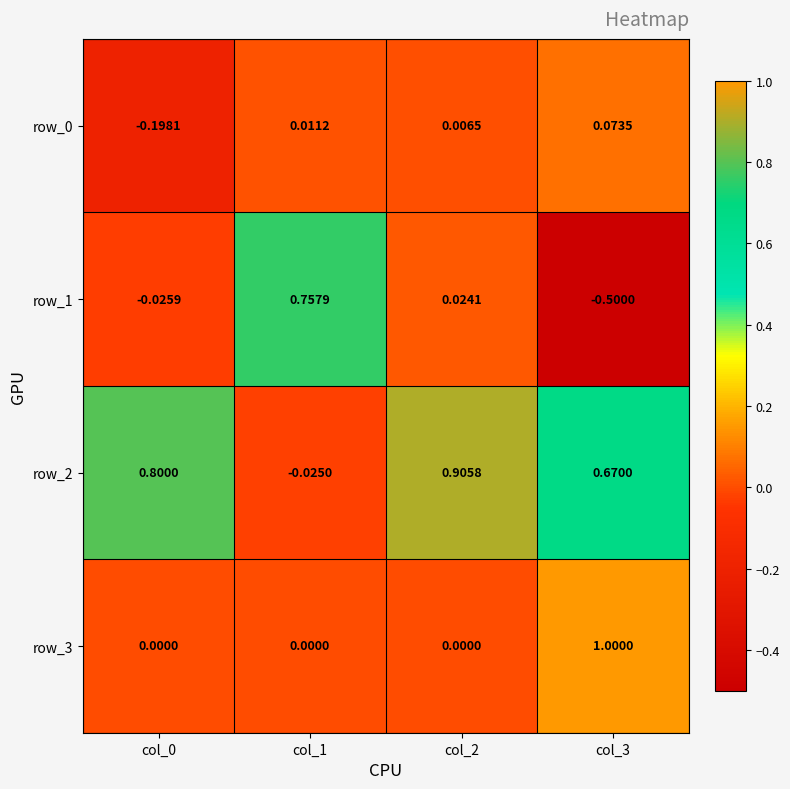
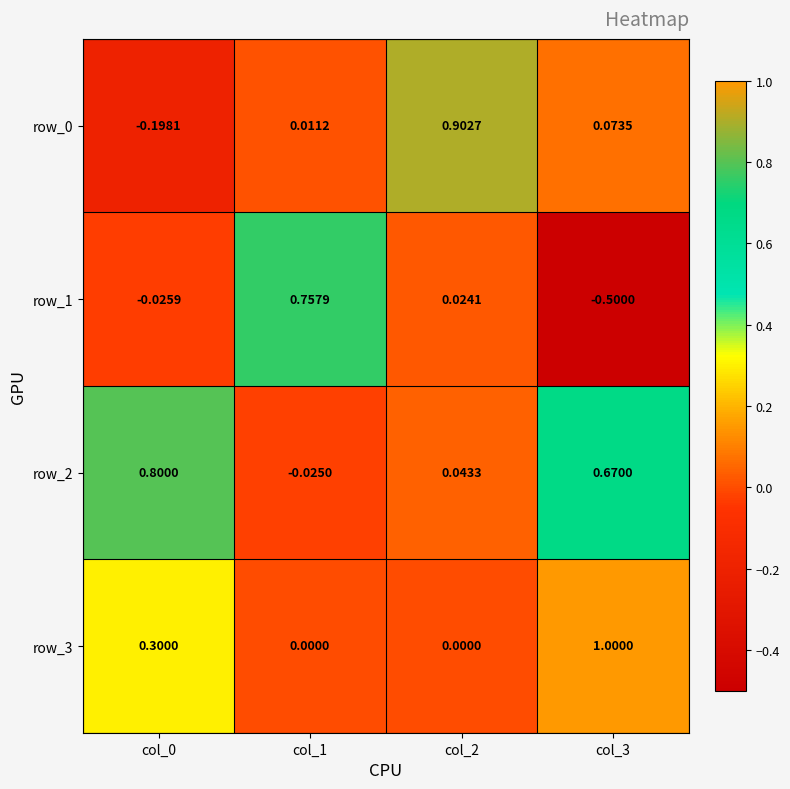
  {
    "row_0": {
      "col_0": -0.1981,
      "col_1": 0.0112,
-     "col_2": 0.0065,
+     "col_2": 0.9027,
      "col_3": 0.0735
    },
    "row_1": {
      "col_0": -0.0259,
      "col_1": 0.7579,
      "col_2": 0.0241,
      "col_3": -0.5000
    },
    "row_2": {
      "col_0": 0.8000,
      "col_1": -0.0250,
-     "col_2": 0.9058,
+     "col_2": 0.0433,
      "col_3": 0.6700
    },
    "row_3": {
-     "col_0": 0.0000,
+     "col_0": 0.3000,
      "col_1": 0.0000,
      "col_2": 0.0000,
      "col_3": 1.0000
    }
  }
